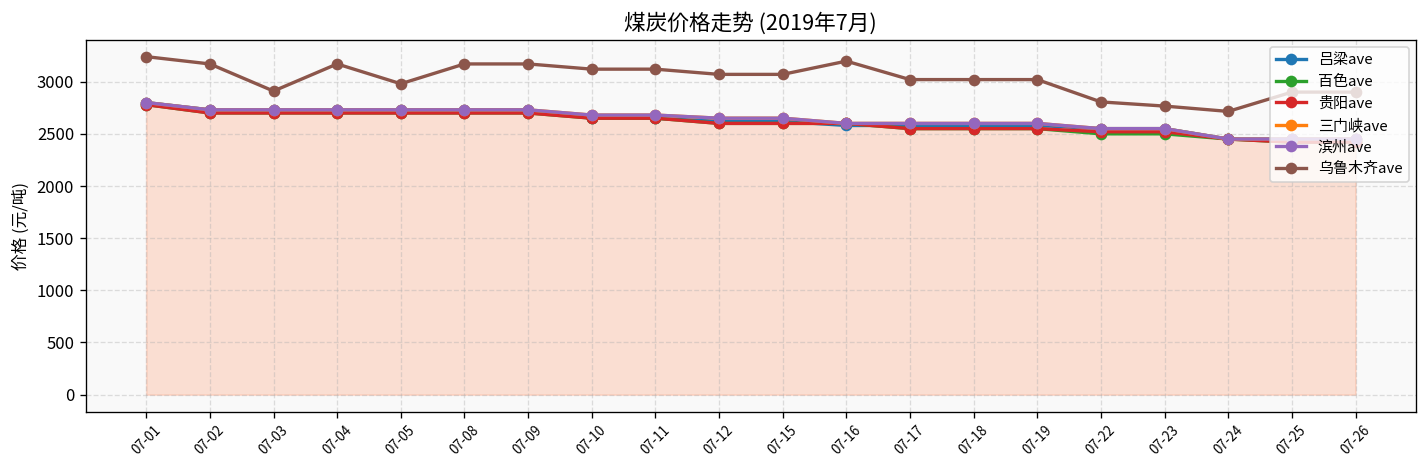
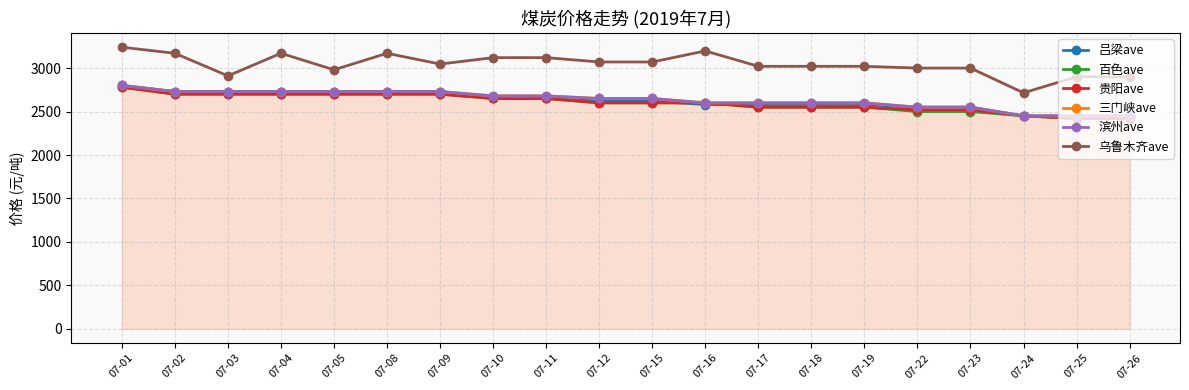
  {
    "滨州ave": {
      "07-10": 2700,
      "07-11": 2700,
      "07-12": 2700,
      "07-15": 2700
    },
    "乌鲁木齐ave": {
      "07-01": 3200,
      "07-02": 3200,
      "07-03": 2900,
      "07-04": 3200,
      "07-05": 3000,
      "07-08": 3200,
-     "07-09": 3200,
+     "07-09": 3000,
      "07-10": 3100,
      "07-11": 3100,
      "07-12": 3100,
      "07-15": 3100,
      "07-16": 3200,
      "07-17": 3000,
      "07-18": 3000,
      "07-19": 3000,
-     "07-22": 2800,
-     "07-23": 2800,
+     "07-22": 3000,
+     "07-23": 3000,
      "07-24": 2700
    }
  }
